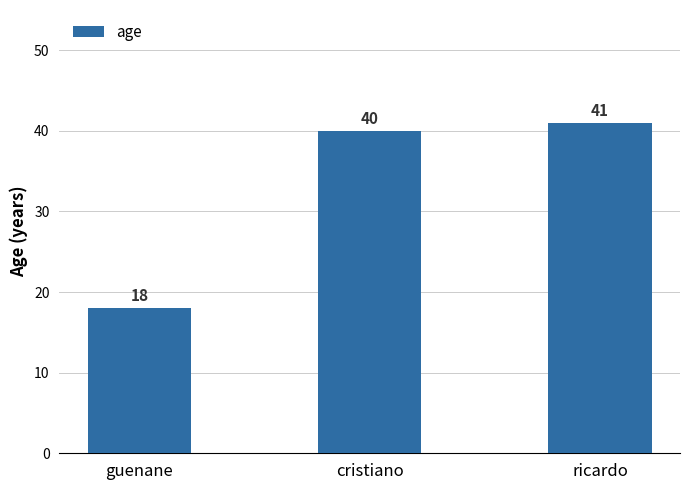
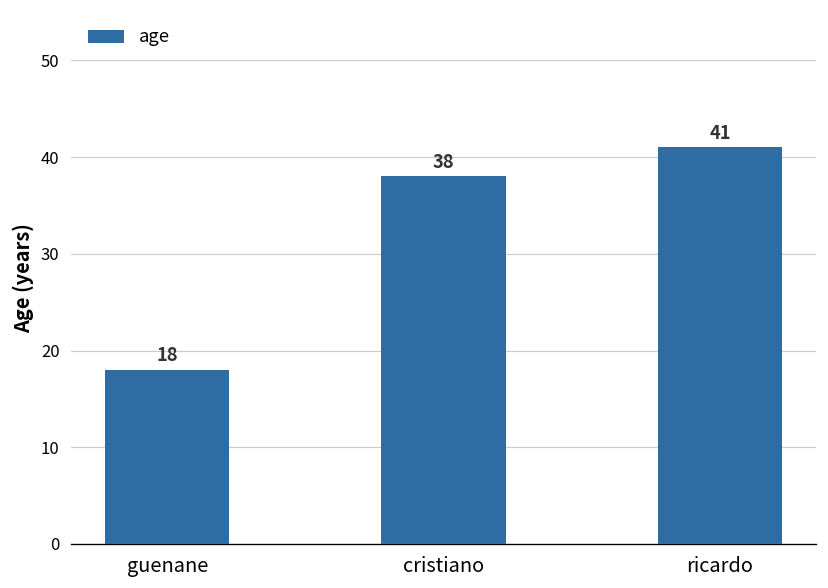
  {
    "guenane": 18,
-   "cristiano": 40,
+   "cristiano": 38,
    "ricardo": 41
  }
